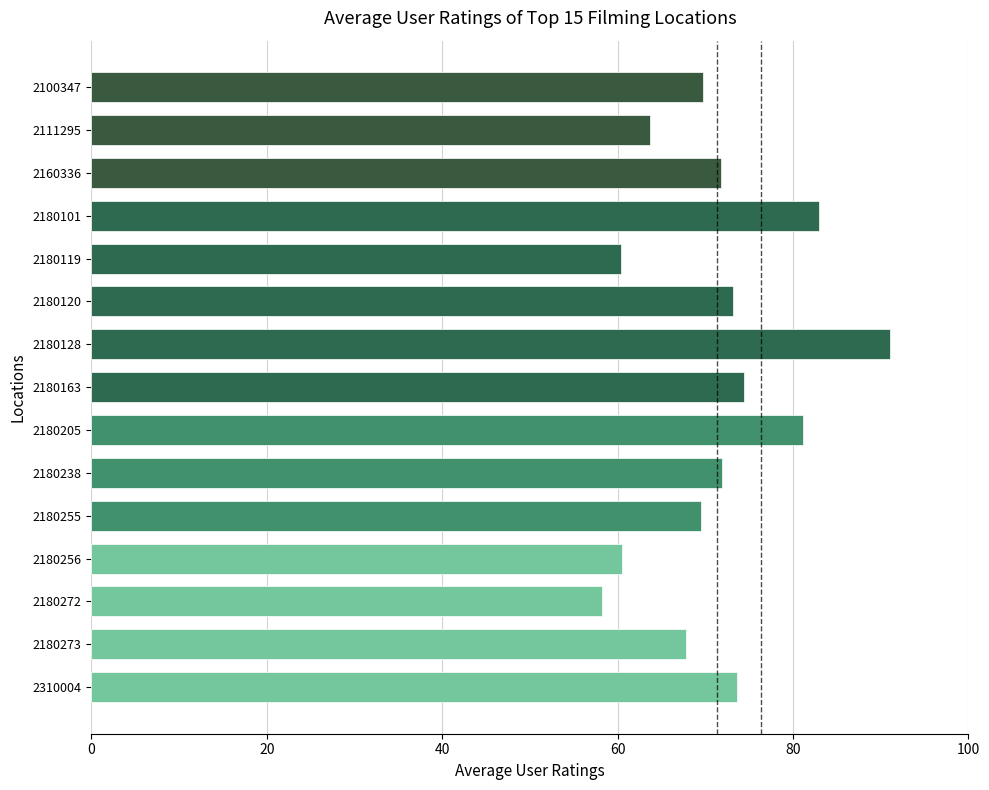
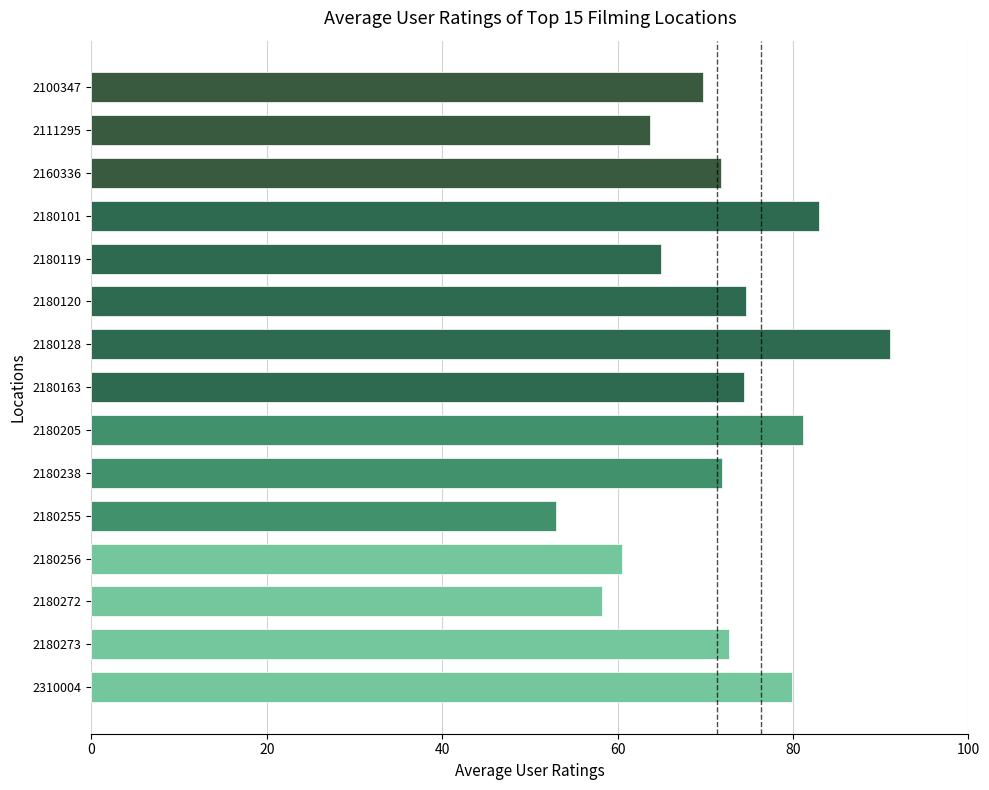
  {
    "2100347": 70,
    "2111295": 64,
    "2160336": 72,
    "2180101": 83,
-   "2180119": 60,
-   "2180120": 73,
+   "2180119": 65,
+   "2180120": 75,
    "2180128": 91,
    "2180163": 74,
    "2180205": 81,
    "2180238": 72,
-   "2180255": 70,
+   "2180255": 53,
    "2180256": 61,
    "2180272": 58,
-   "2180273": 68,
-   "2310004": 74
+   "2180273": 73,
+   "2310004": 80
  }
